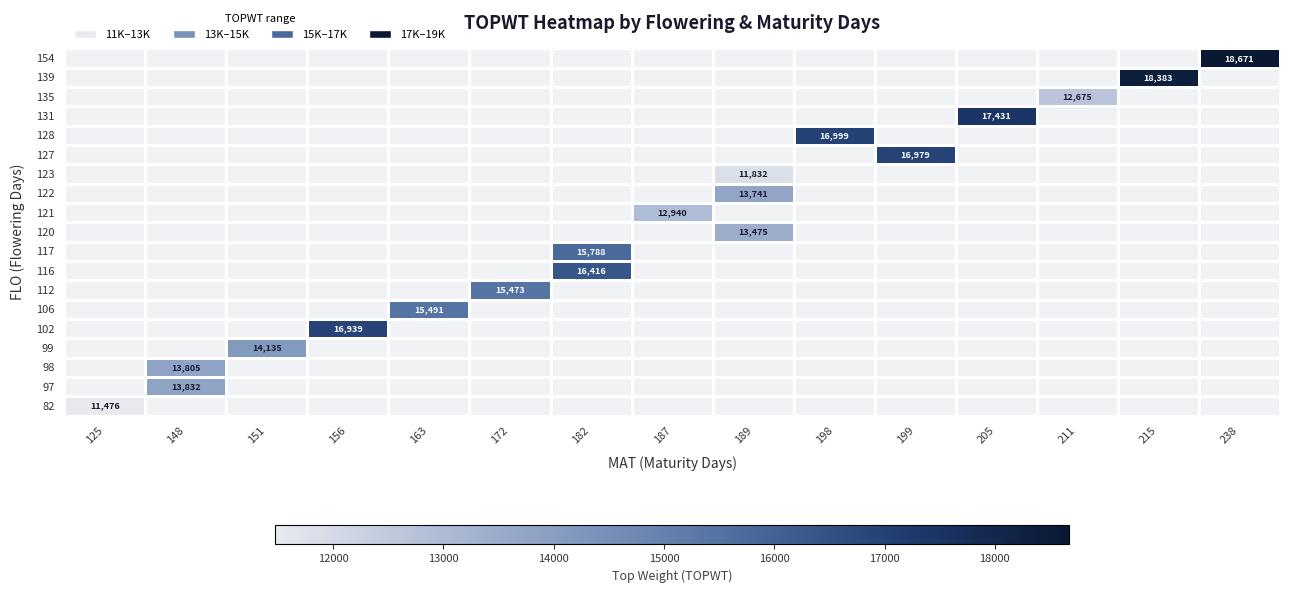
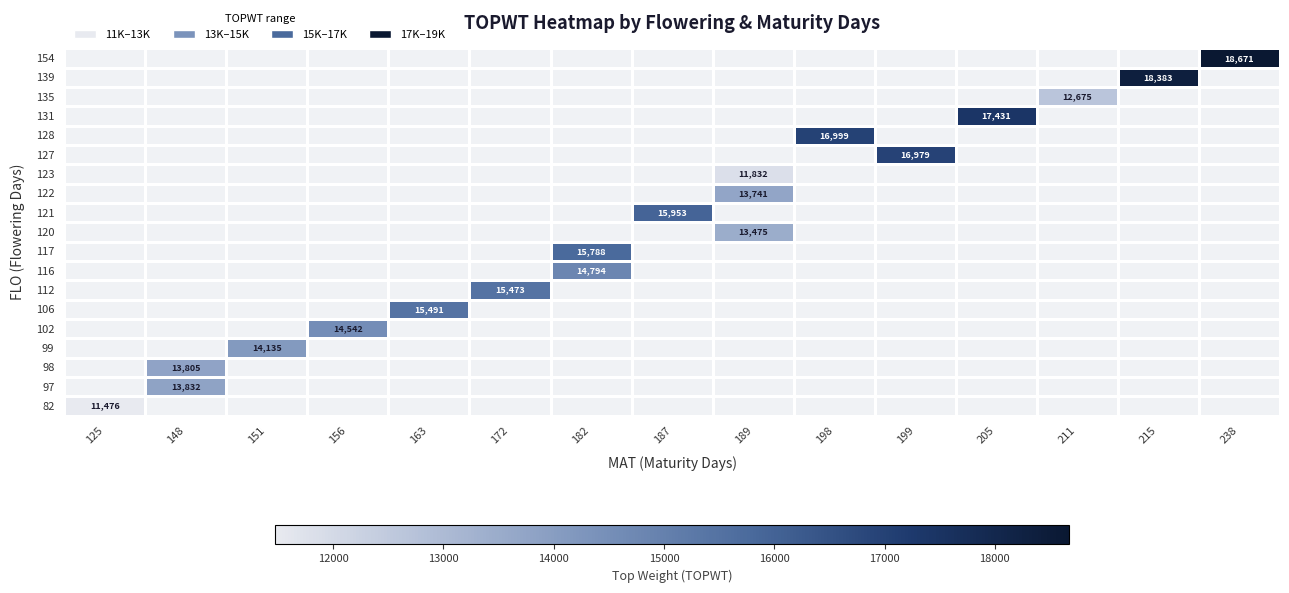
  {
    "154": {
      "238": "18,671"
    },
    "139": {
      "215": "18,383"
    },
    "135": {
      "211": "12,675"
    },
    "131": {
      "205": "17,431"
    },
    "128": {
      "198": "16,999"
    },
    "127": {
      "199": "16,979"
    },
    "123": {
      "189": "11,832"
    },
    "122": {
      "189": "13,741"
    },
    "121": {
-     "187": "12,940"
+     "187": "15,953"
    },
    "120": {
      "189": "13,475"
    },
    "117": {
      "182": "15,788"
    },
    "116": {
-     "182": "16,416"
+     "182": "14,794"
    },
    "112": {
      "172": "15,473"
    },
    "106": {
      "163": "15,491"
    },
    "102": {
-     "156": "16,939"
+     "156": "14,542"
    },
    "99": {
      "151": "14,135"
    },
    "98": {
      "148": "13,805"
    },
    "97": {
      "148": "13,832"
    },
    "82": {
      "125": "11,476"
    }
  }
